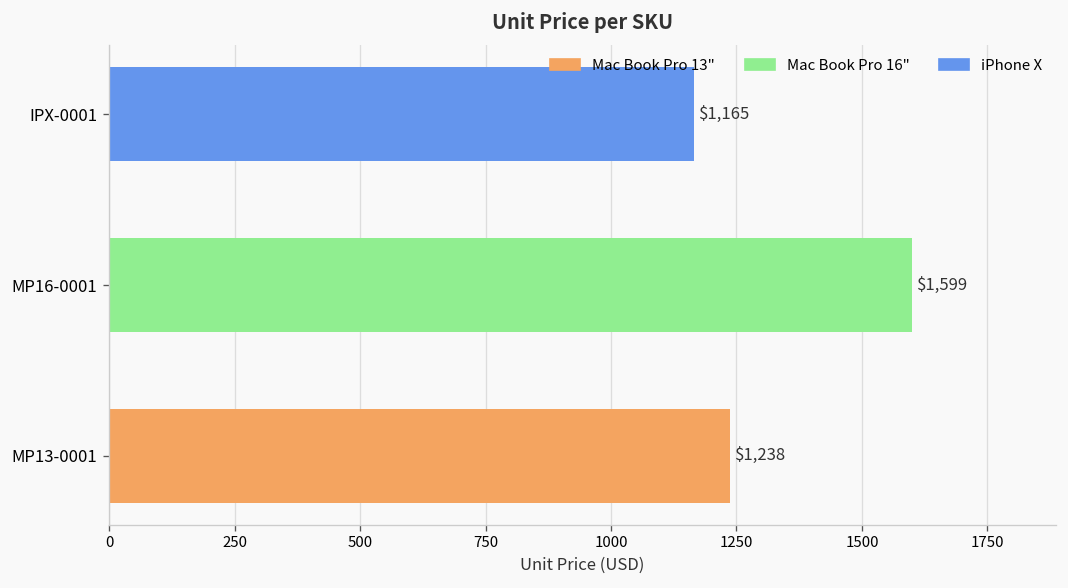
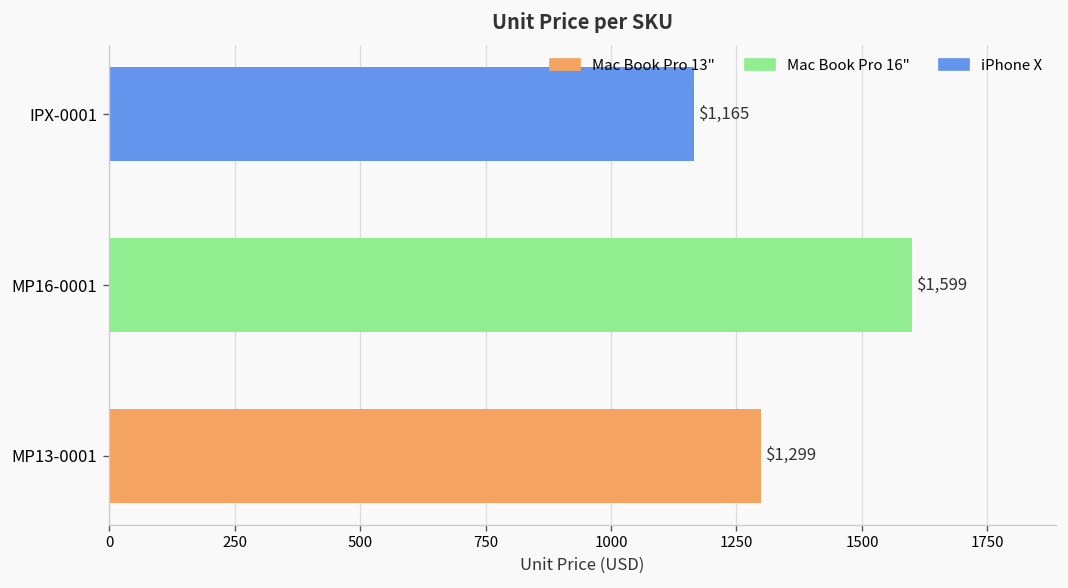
  {
    "IPX-0001": "$1,165",
    "MP16-0001": "$1,599",
-   "MP13-0001": "$1,238"
+   "MP13-0001": "$1,299"
  }
